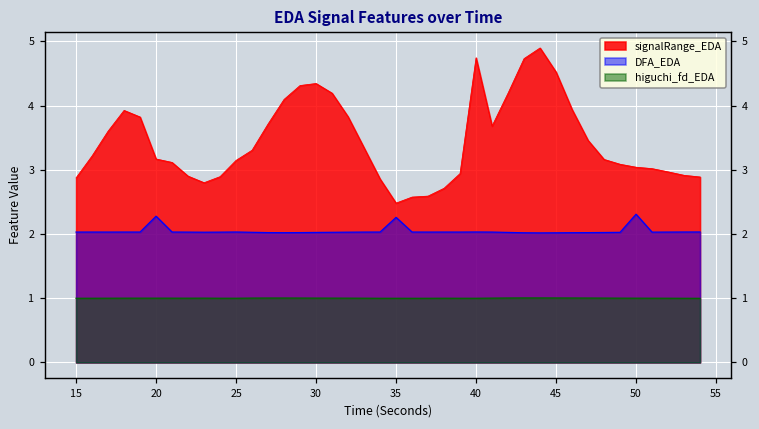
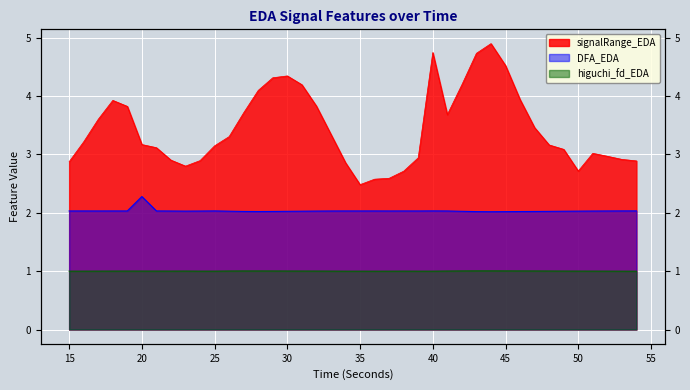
  {
    "signalRange_EDA": {
      "15": 2.9,
      "20": 3.2,
      "25": 3.1,
      "30": 4.3,
      "35": 2.5,
      "40": 4.7,
      "45": 4.5,
-     "50": 3.0
+     "50": 2.7
    },
    "DFA_EDA": {
      "15": 2.0,
      "20": 2.3,
      "25": 2.0,
      "30": 2.0,
-     "35": 2.3,
+     "35": 2.0,
      "40": 2.0,
      "45": 2.0,
-     "50": 2.3
+     "50": 2.0
    },
    "higuchi_fd_EDA": {
      "15": 1.0,
      "20": 1.0,
      "25": 1.0,
      "30": 1.0,
      "35": 1.0,
      "40": 1.0,
      "45": 1.0,
      "50": 1.0
    }
  }
